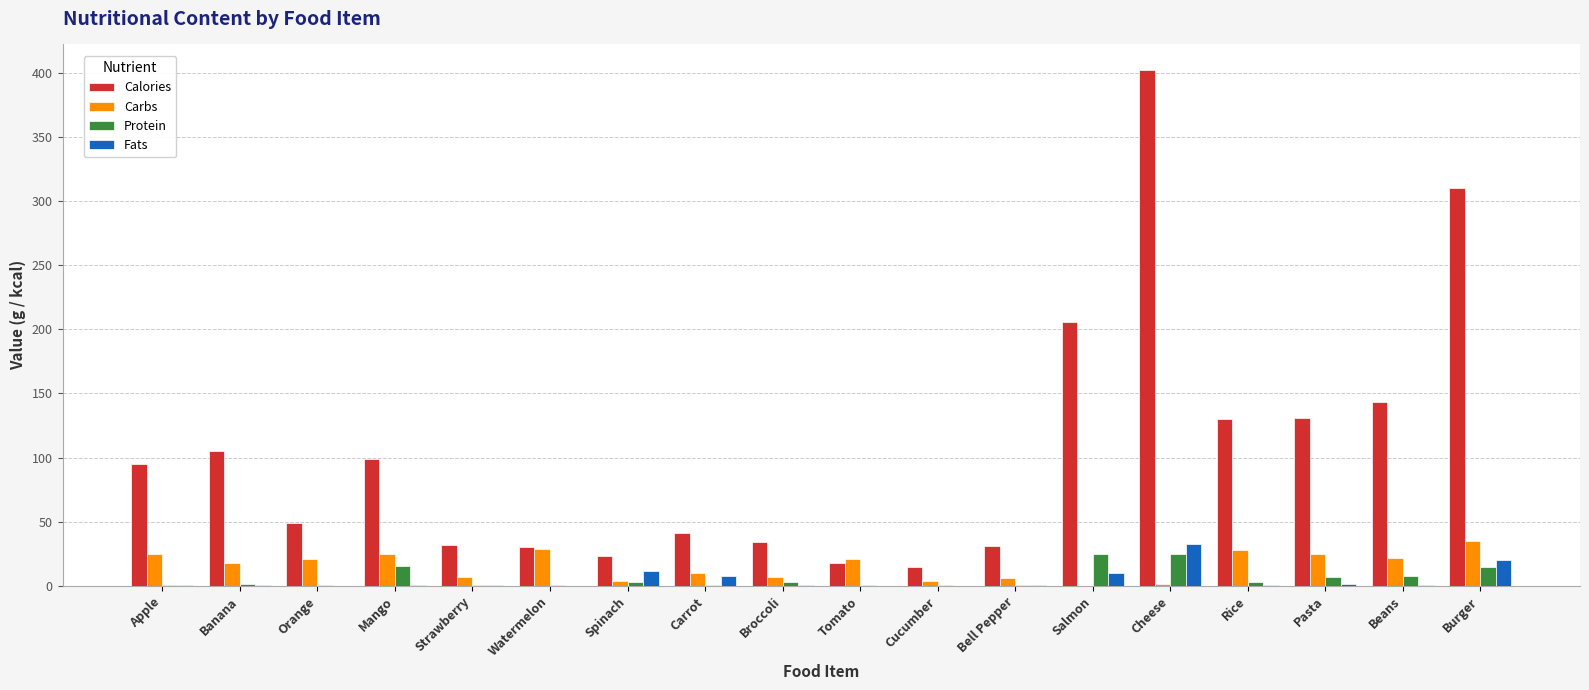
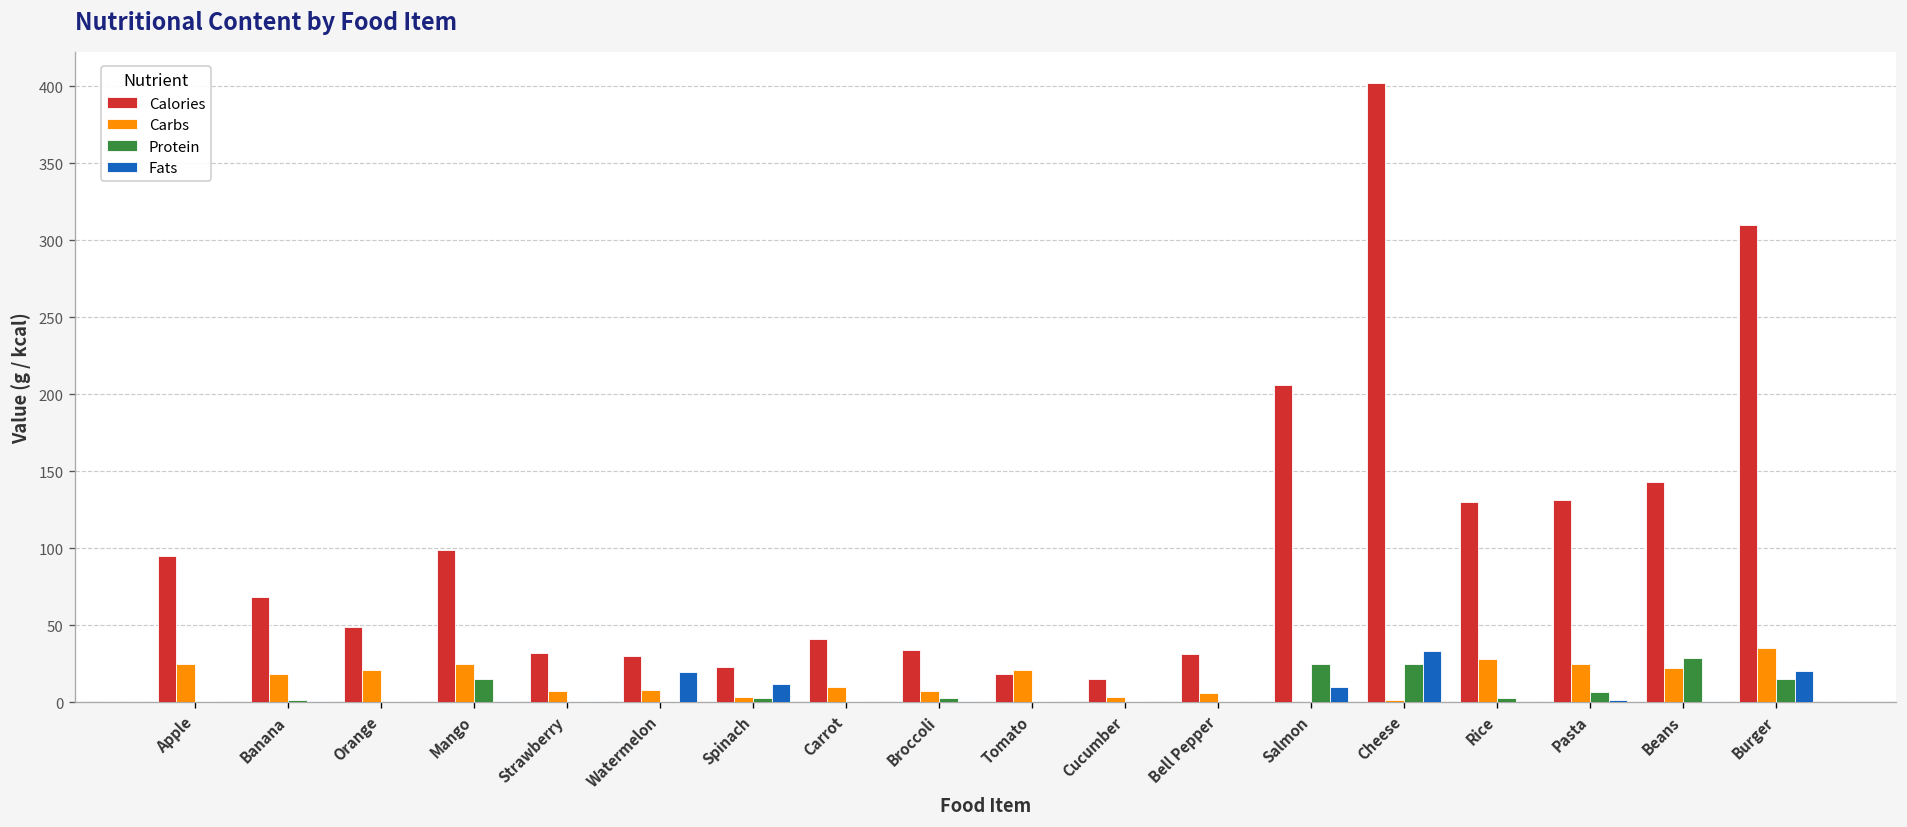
  {
    "Calories": {
      "Apple": 95,
-     "Banana": 105,
+     "Banana": 68,
      "Orange": 49,
      "Mango": 99,
      "Strawberry": 32,
      "Watermelon": 30,
      "Spinach": 23,
      "Carrot": 41,
      "Broccoli": 34,
      "Tomato": 18,
      "Cucumber": 15,
      "Bell Pepper": 31,
      "Salmon": 206,
      "Cheese": 402,
      "Rice": 130,
      "Pasta": 131,
      "Beans": 143,
      "Burger": 310
    },
    "Carbs": {
      "Apple": 25,
      "Banana": 18,
      "Orange": 21,
      "Mango": 25,
      "Strawberry": 7,
-     "Watermelon": 29,
+     "Watermelon": 8,
      "Spinach": 4,
      "Carrot": 10,
      "Broccoli": 7,
      "Tomato": 21,
      "Cucumber": 4,
      "Bell Pepper": 6,
      "Salmon": 0,
      "Rice": 28,
      "Pasta": 25,
      "Beans": 22,
      "Burger": 35
    },
    "Protein": {
      "Mango": 15,
      "Spinach": 3,
      "Broccoli": 3,
      "Salmon": 25,
      "Cheese": 25,
      "Rice": 3,
      "Pasta": 7,
-     "Beans": 8,
+     "Beans": 28,
      "Burger": 15
    },
    "Fats": {
-     "Watermelon": 0,
+     "Watermelon": 20,
      "Spinach": 12,
-     "Carrot": 7,
+     "Carrot": 0,
      "Salmon": 10,
      "Cheese": 33,
      "Burger": 20
    }
  }
